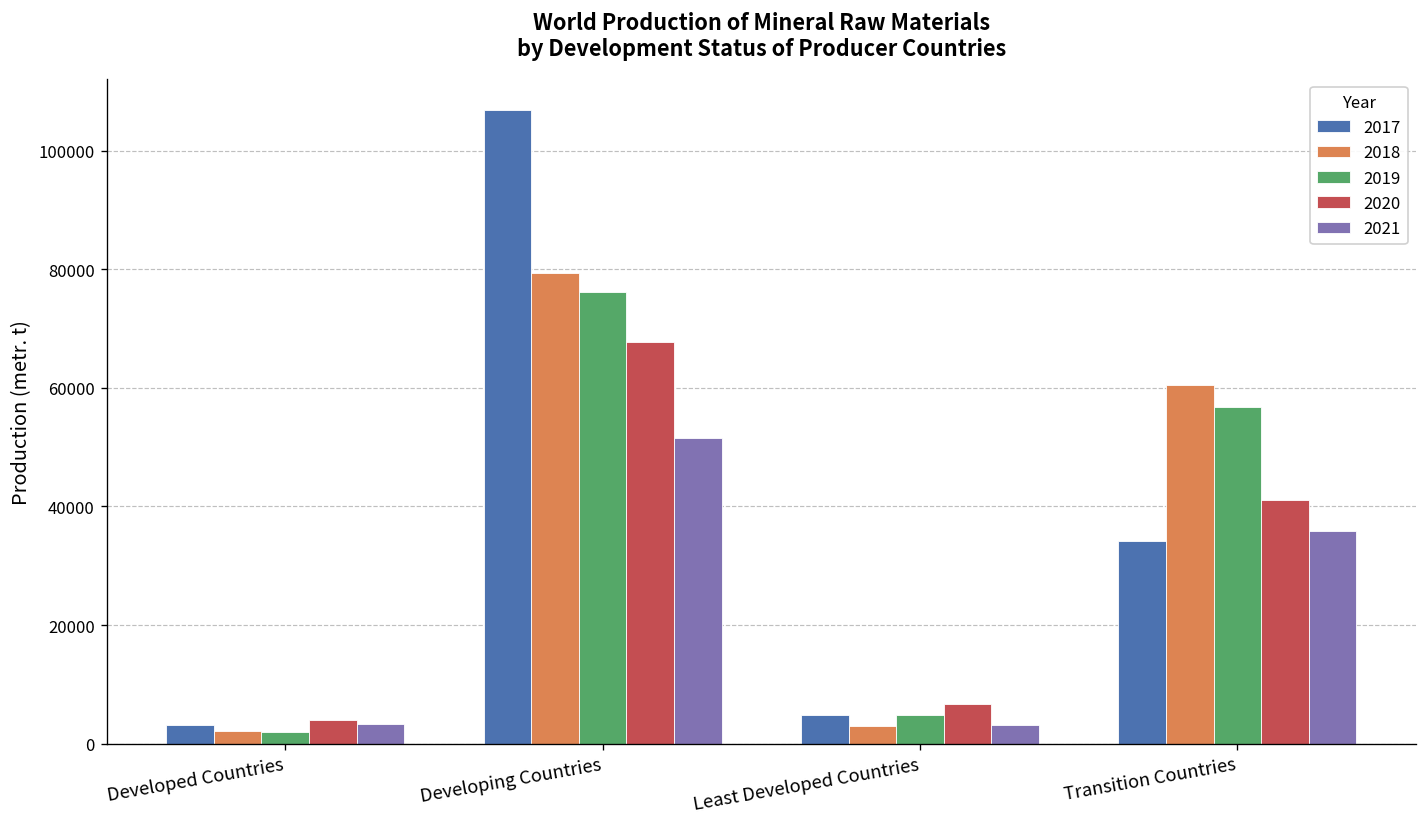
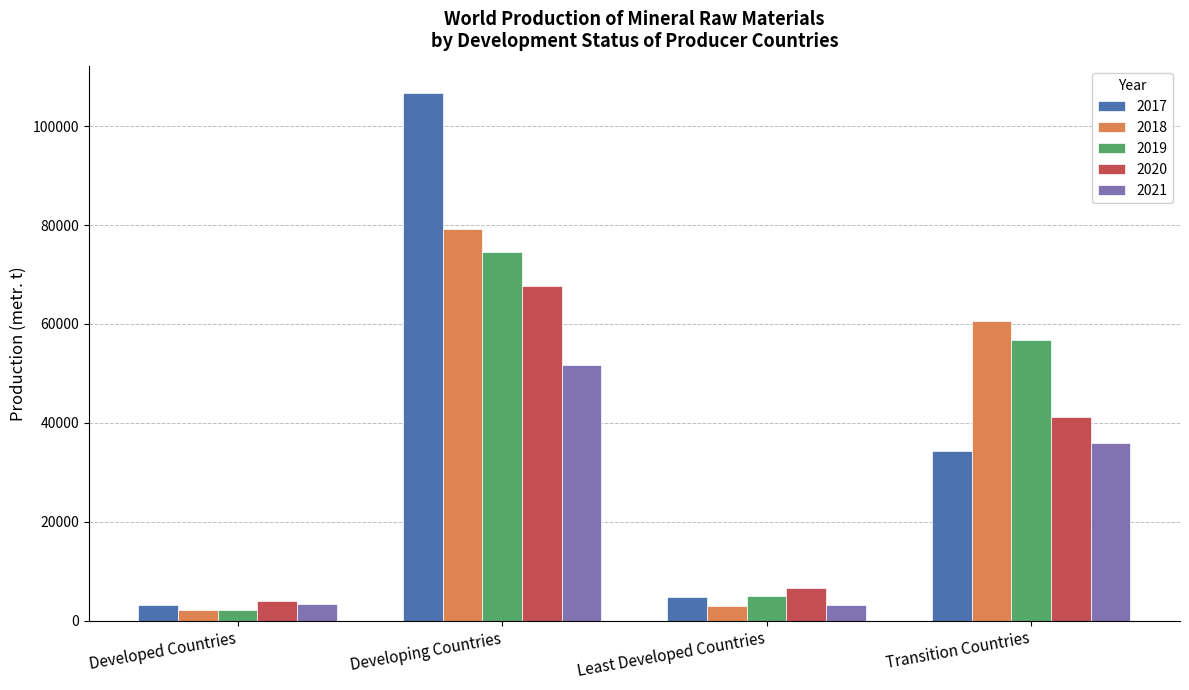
  {
    "2019": {
      "Developed Countries": 2000,
-     "Developing Countries": 76000,
+     "Developing Countries": 74000,
      "Least Developed Countries": 5000,
      "Transition Countries": 57000
    }
  }
